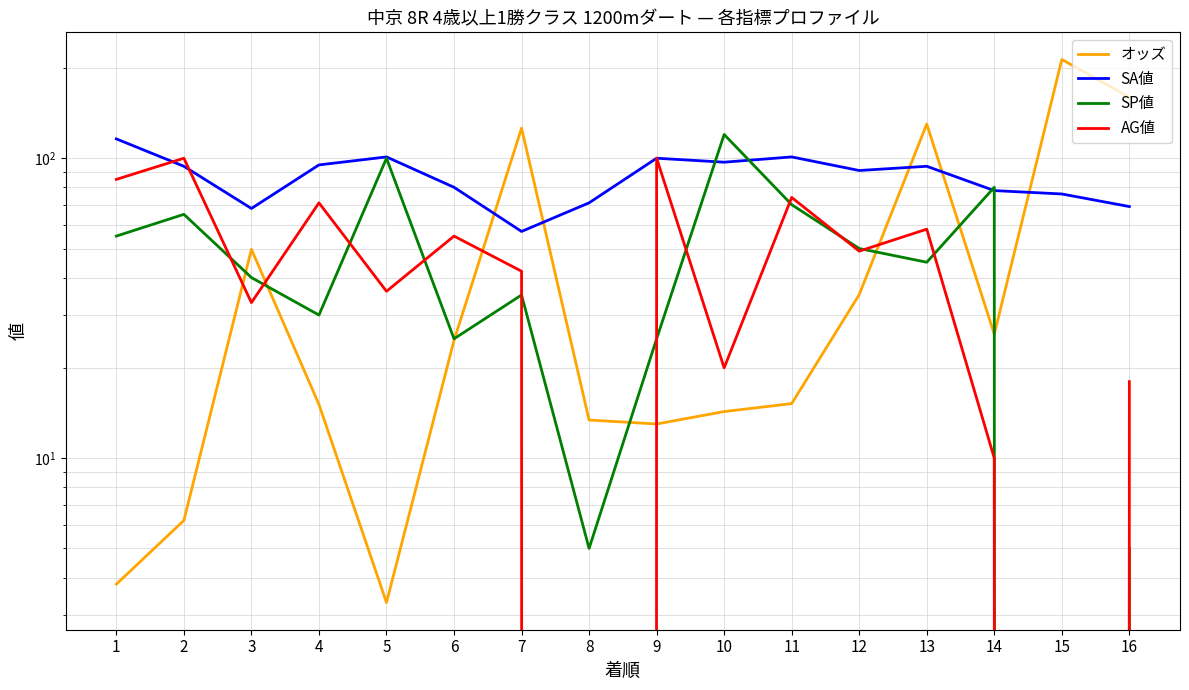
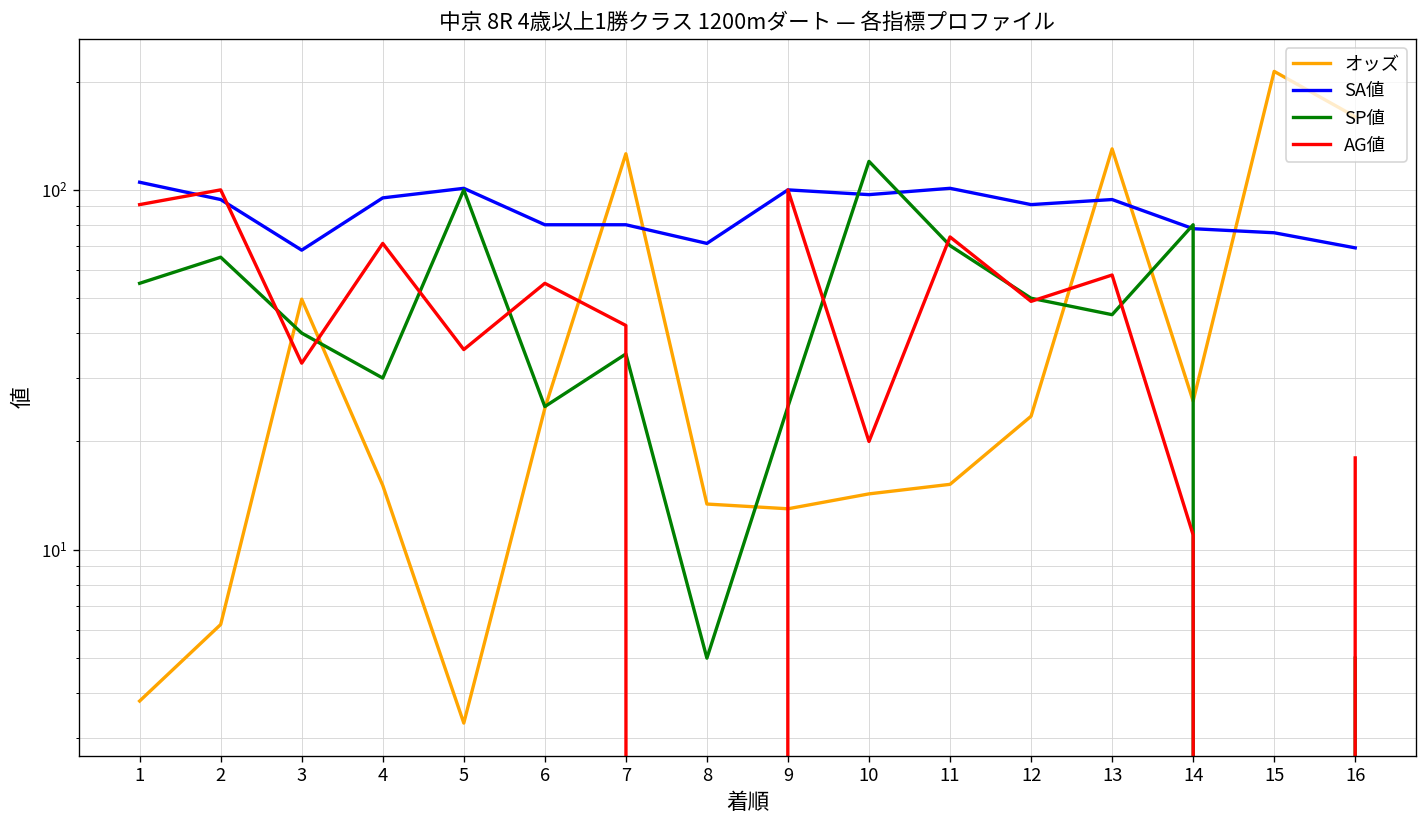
  {
    "オッズ": {
      "1": 3.8,
      "2": 6.2,
      "3": 50,
      "4": 15,
      "5": 3.3,
      "7": 126,
      "8": 13,
      "9": 13,
      "10": 14,
      "11": 15,
-     "12": 35,
+     "12": 24,
      "13": 130,
      "14": 26,
      "15": 210
    },
    "SA値": {
-     "1": 116,
+     "1": 105,
      "2": 94,
      "3": 68,
      "4": 95,
      "6": 80,
-     "7": 57,
+     "7": 80,
      "8": 71,
      "10": 97,
      "11": 101,
      "12": 91,
      "13": 94,
      "14": 78,
      "15": 76,
      "16": 69
    },
    "SP値": {
      "1": 55,
      "2": 65,
      "3": 40,
      "4": 30,
      "7": 35,
      "8": 5,
      "9": 25,
      "10": 120,
      "11": 70,
      "12": 50,
      "13": 45,
      "14": 80,
      "16": 5
    },
    "AG値": {
-     "1": 85,
+     "1": 91,
      "2": 100,
      "3": 33,
      "4": 71,
      "5": 36,
      "6": 55,
      "7": 42,
      "10": 20,
      "11": 74,
      "12": 49,
      "13": 58,
-     "14": 10,
+     "14": 11,
      "16": 18
    }
  }
